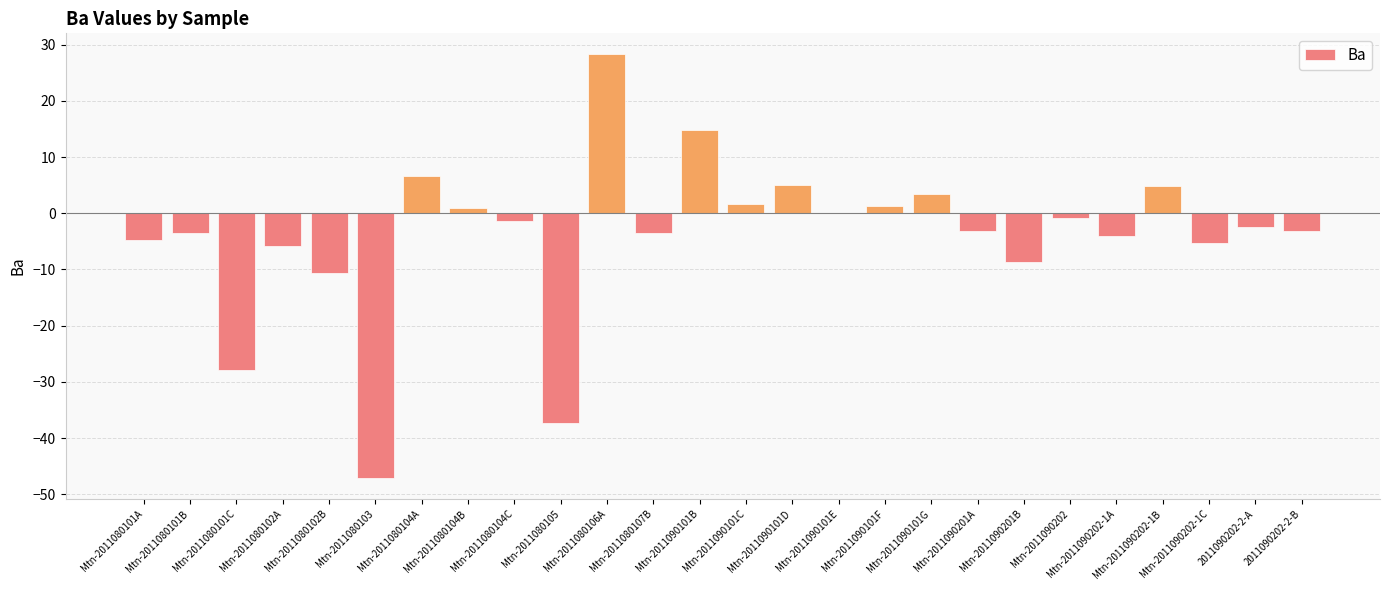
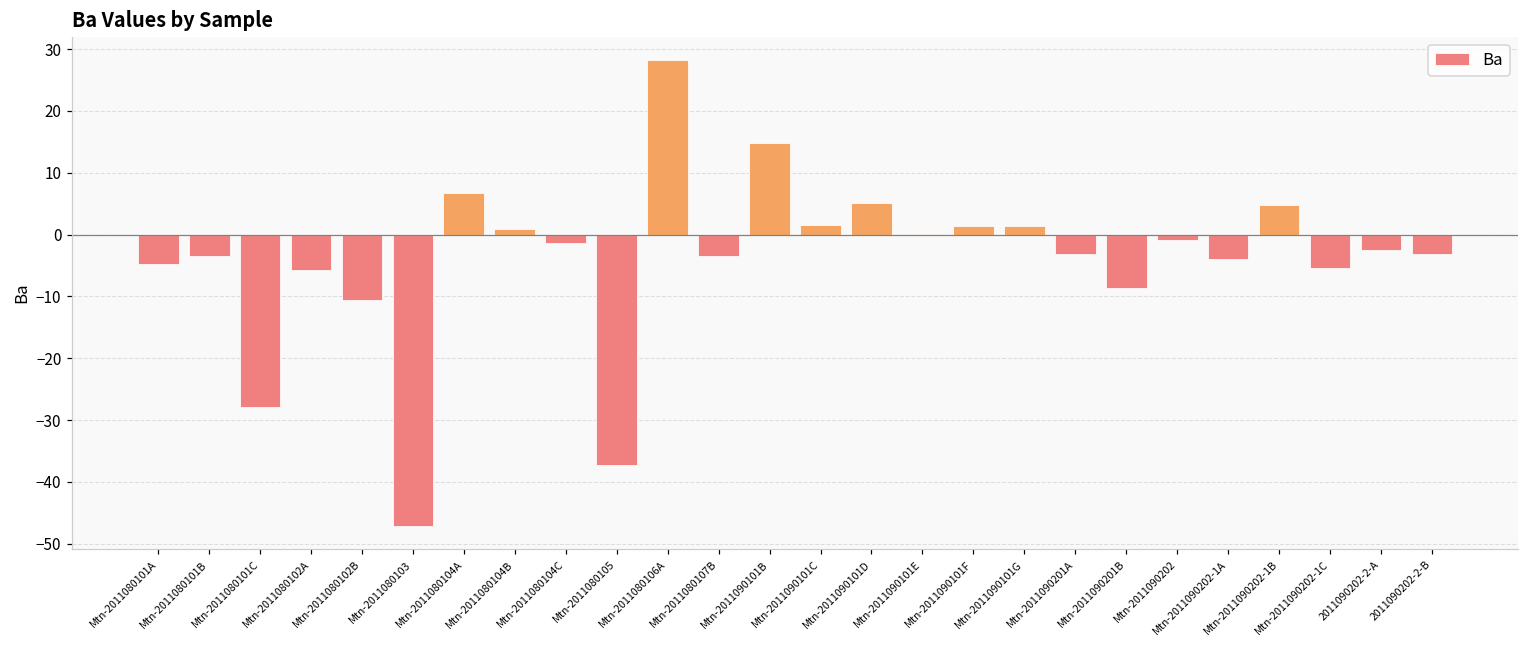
  {
    "Mtn-2011080101A": -5,
    "Mtn-2011080101B": -4,
    "Mtn-2011080101C": -28,
    "Mtn-2011080102A": -6,
    "Mtn-2011080102B": -11,
    "Mtn-2011080103": -47,
    "Mtn-2011080104A": 7,
    "Mtn-2011080104B": 1,
    "Mtn-2011080104C": -1,
    "Mtn-2011080105": -37,
    "Mtn-2011080106A": 28,
    "Mtn-2011080107B": -4,
    "Mtn-2011090101B": 15,
    "Mtn-2011090101C": 2,
    "Mtn-2011090101D": 5,
    "Mtn-2011090101F": 1,
-   "Mtn-2011090101G": 3,
+   "Mtn-2011090101G": 1,
    "Mtn-2011090201A": -3,
    "Mtn-2011090201B": -9,
    "Mtn-2011090202": -1,
    "Mtn-2011090202-1A": -4,
    "Mtn-2011090202-1B": 5,
    "Mtn-2011090202-1C": -5,
    "2011090202-2-A": -2,
    "2011090202-2-B": -3
  }
